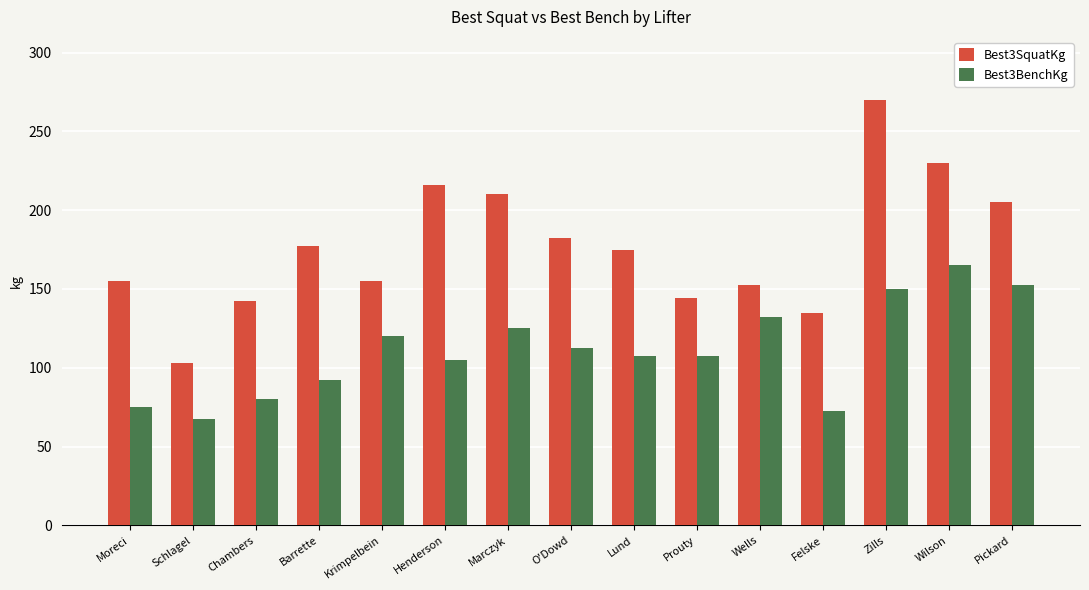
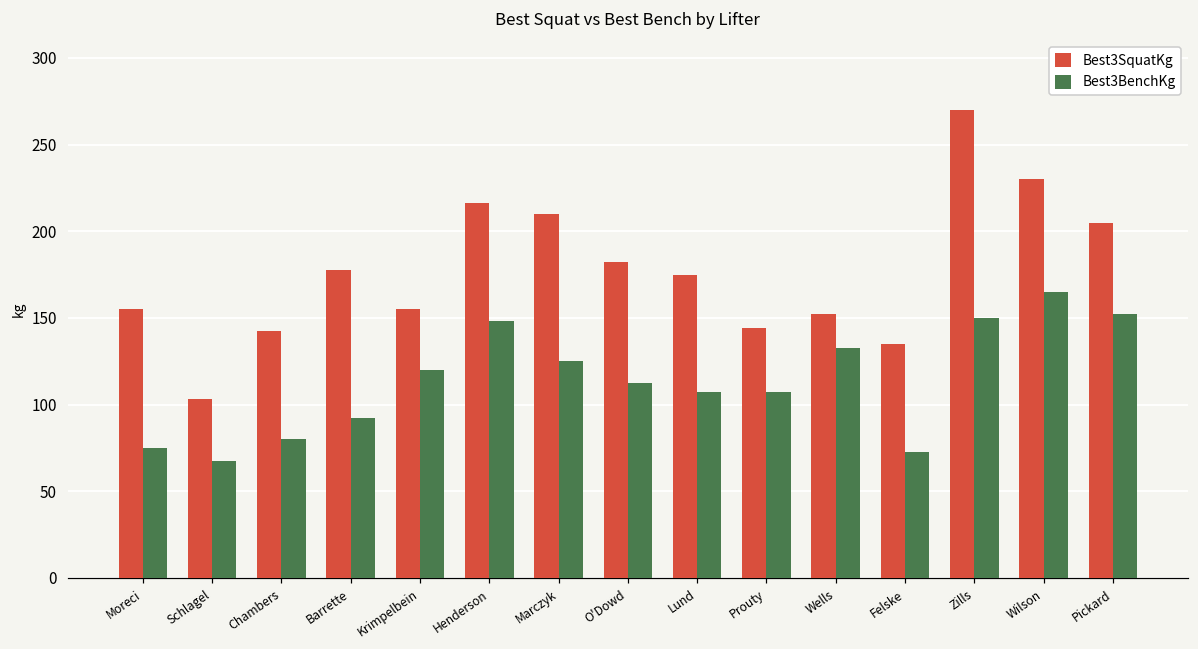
  {
    "Best3SquatKg": {
      "Moreci": 155,
      "Schlagel": 103,
      "Chambers": 143,
      "Barrette": 178,
      "Krimpelbein": 155,
      "Henderson": 216,
      "Marczyk": 210,
      "O'Dowd": 183,
      "Lund": 175,
      "Prouty": 144,
      "Wells": 153,
      "Felske": 135,
      "Zills": 270,
      "Wilson": 230,
      "Pickard": 205
    },
    "Best3BenchKg": {
      "Moreci": 75,
      "Schlagel": 68,
      "Chambers": 80,
      "Barrette": 93,
      "Krimpelbein": 120,
-     "Henderson": 105,
+     "Henderson": 148,
      "Marczyk": 125,
      "O'Dowd": 113,
      "Lund": 108,
      "Prouty": 108,
      "Wells": 133,
      "Felske": 73,
      "Zills": 150,
      "Wilson": 165,
      "Pickard": 153
    }
  }
